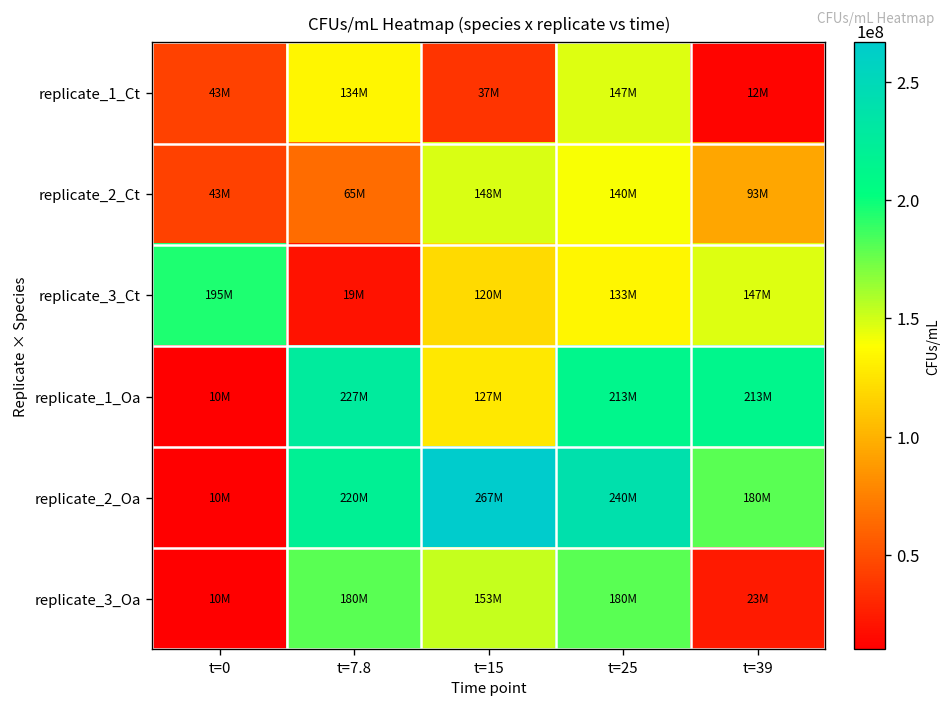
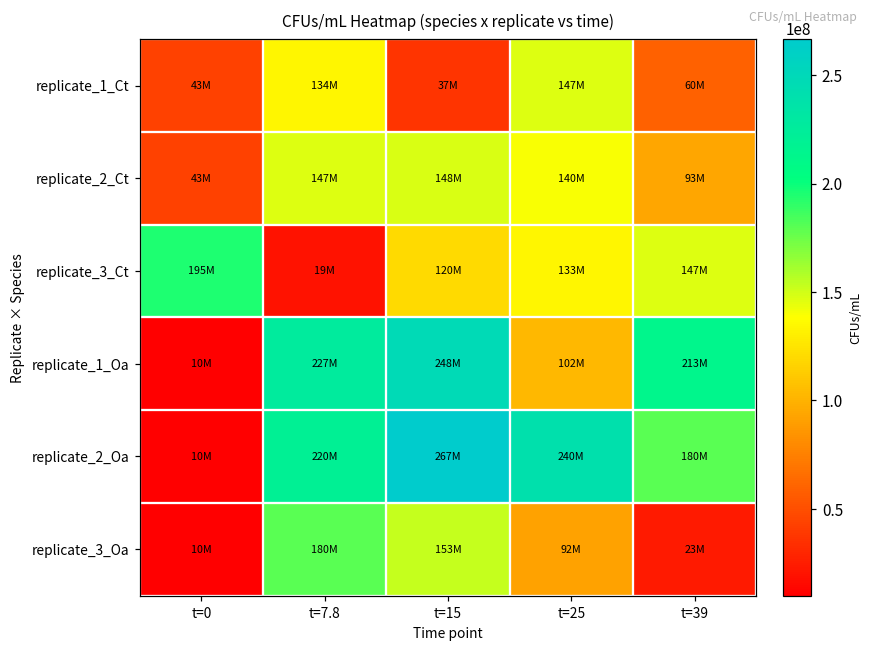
  {
    "replicate_1_Ct": {
      "t=0": "43M",
      "t=7.8": "134M",
      "t=15": "37M",
      "t=25": "147M",
-     "t=39": "12M"
+     "t=39": "60M"
    },
    "replicate_2_Ct": {
      "t=0": "43M",
-     "t=7.8": "65M",
+     "t=7.8": "147M",
      "t=15": "148M",
      "t=25": "140M",
      "t=39": "93M"
    },
    "replicate_3_Ct": {
      "t=0": "195M",
      "t=7.8": "19M",
      "t=15": "120M",
      "t=25": "133M",
      "t=39": "147M"
    },
    "replicate_1_Oa": {
      "t=0": "10M",
      "t=7.8": "227M",
-     "t=15": "127M",
-     "t=25": "213M",
+     "t=15": "248M",
+     "t=25": "102M",
      "t=39": "213M"
    },
    "replicate_2_Oa": {
      "t=0": "10M",
      "t=7.8": "220M",
      "t=15": "267M",
      "t=25": "240M",
      "t=39": "180M"
    },
    "replicate_3_Oa": {
      "t=0": "10M",
      "t=7.8": "180M",
      "t=15": "153M",
-     "t=25": "180M",
+     "t=25": "92M",
      "t=39": "23M"
    }
  }
